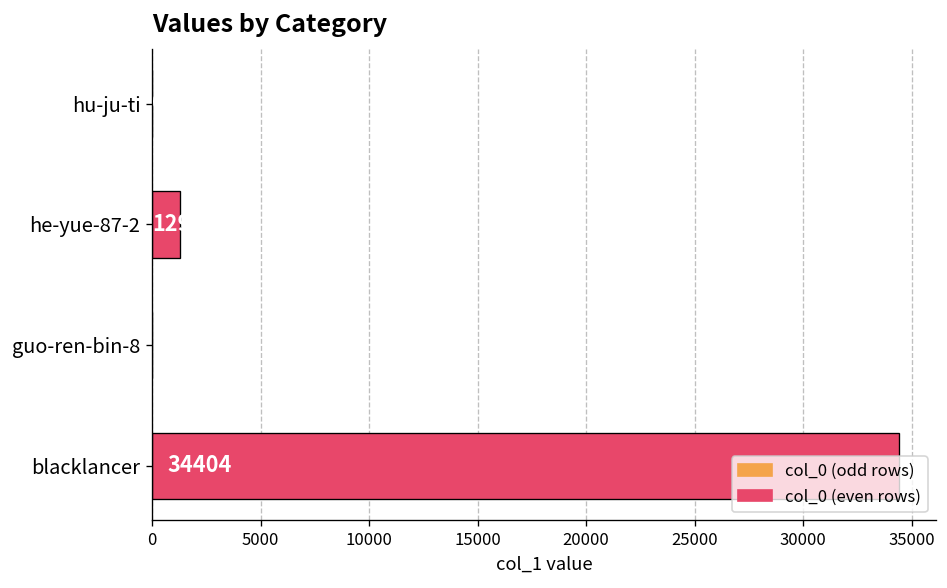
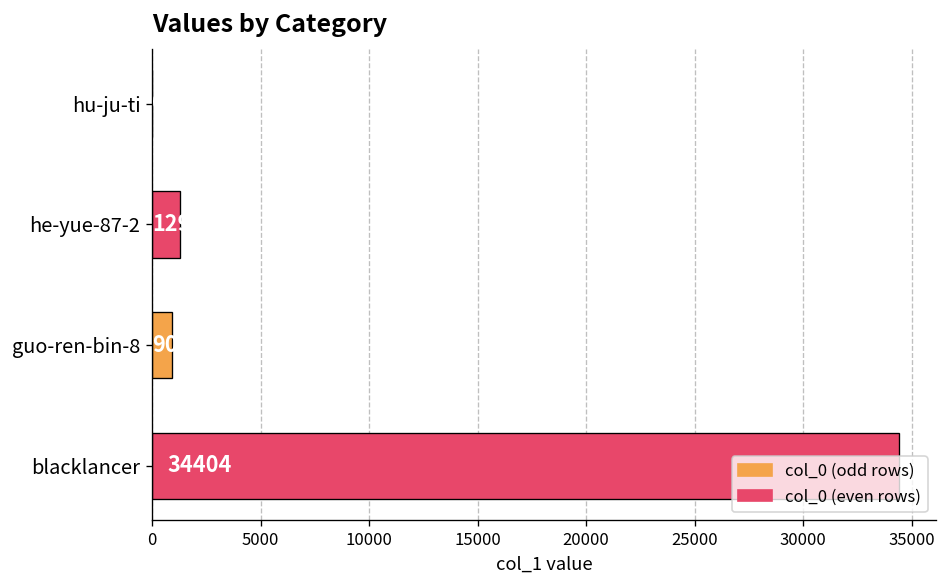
  {
    "hu-ju-ti": 0,
    "he-yue-87-2": 1300,
-   "guo-ren-bin-8": 0
+   "guo-ren-bin-8": 900
  }
